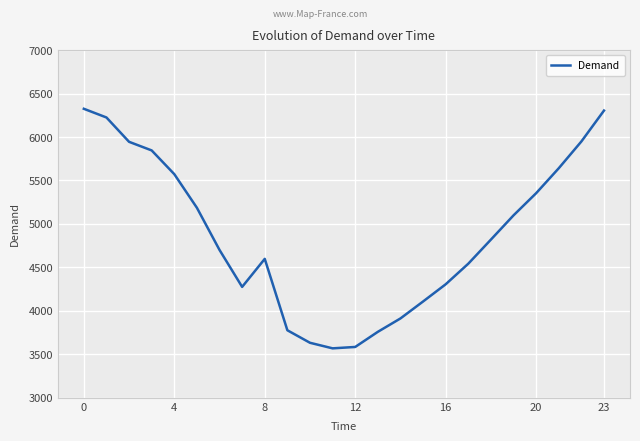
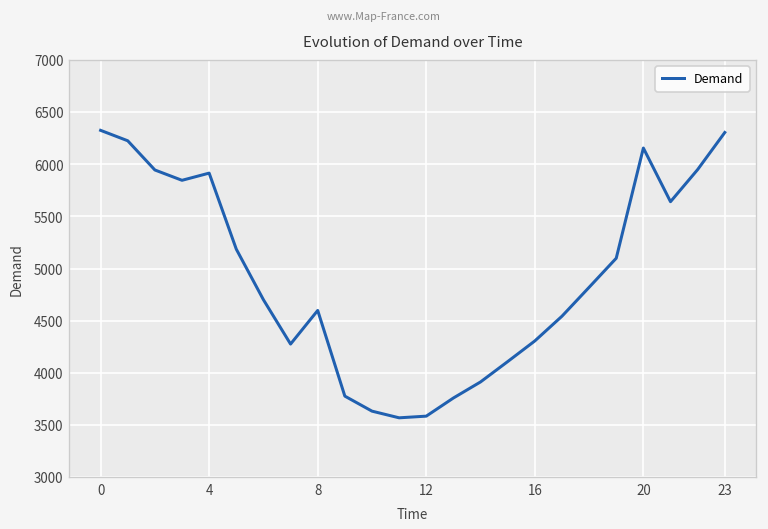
  {
    "0": 6300,
-   "4": 5600,
+   "4": 5900,
    "8": 4600,
    "12": 3600,
    "16": 4300,
-   "20": 5400,
+   "20": 6200,
    "23": 6300
  }
